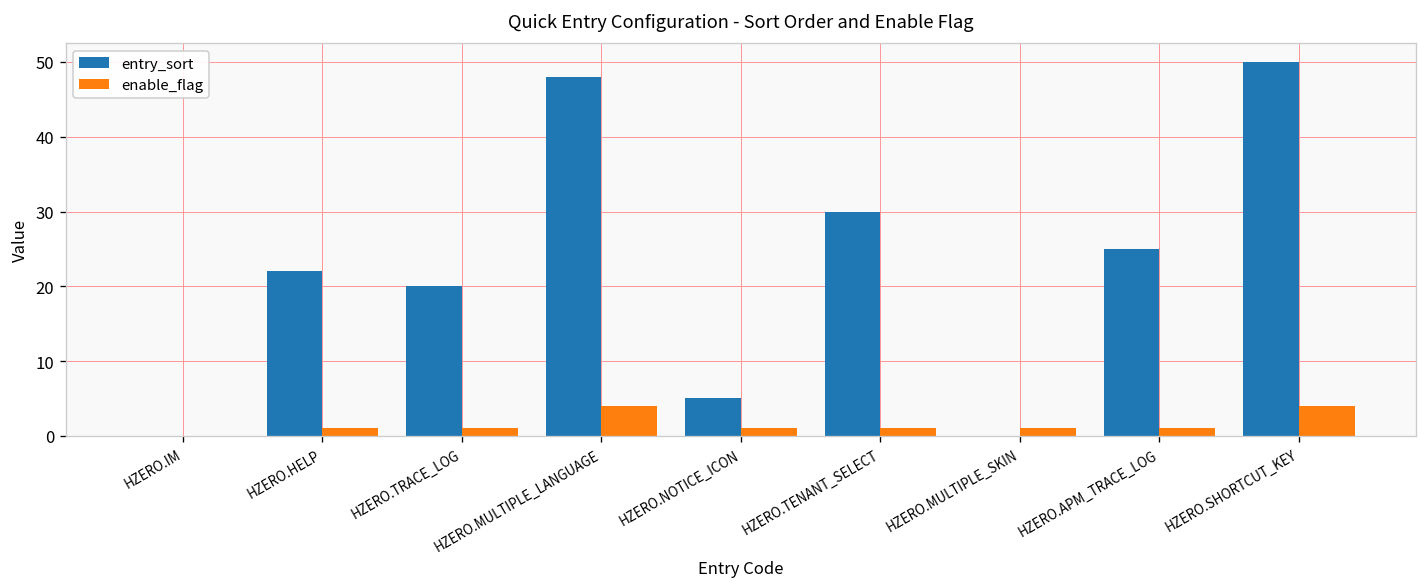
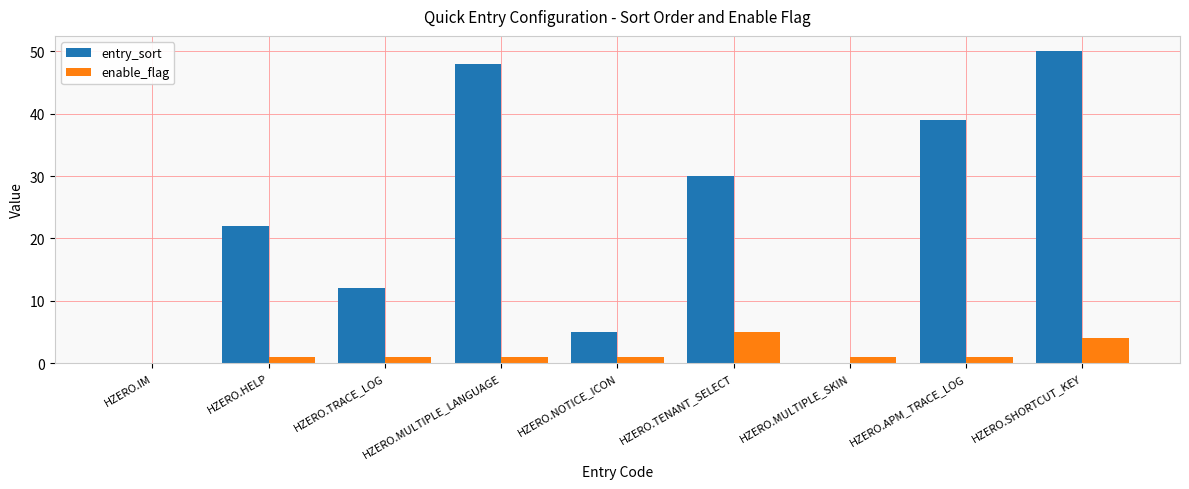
  {
    "entry_sort": {
      "HZERO.IM": 0,
      "HZERO.HELP": 22,
-     "HZERO.TRACE_LOG": 20,
+     "HZERO.TRACE_LOG": 12,
      "HZERO.MULTIPLE_LANGUAGE": 48,
      "HZERO.NOTICE_ICON": 5,
      "HZERO.TENANT_SELECT": 30,
      "HZERO.MULTIPLE_SKIN": 0,
-     "HZERO.APM_TRACE_LOG": 25,
+     "HZERO.APM_TRACE_LOG": 39,
      "HZERO.SHORTCUT_KEY": 50
    },
    "enable_flag": {
      "HZERO.IM": 0,
      "HZERO.HELP": 1,
      "HZERO.TRACE_LOG": 1,
-     "HZERO.MULTIPLE_LANGUAGE": 4,
+     "HZERO.MULTIPLE_LANGUAGE": 1,
      "HZERO.NOTICE_ICON": 1,
-     "HZERO.TENANT_SELECT": 1,
+     "HZERO.TENANT_SELECT": 5,
      "HZERO.MULTIPLE_SKIN": 1,
      "HZERO.APM_TRACE_LOG": 1,
      "HZERO.SHORTCUT_KEY": 4
    }
  }
